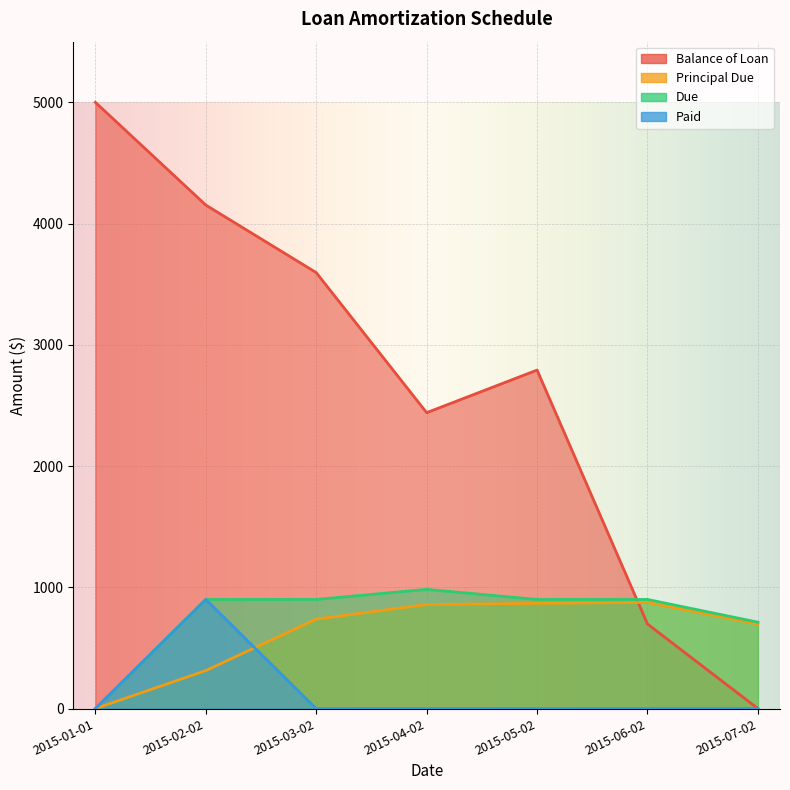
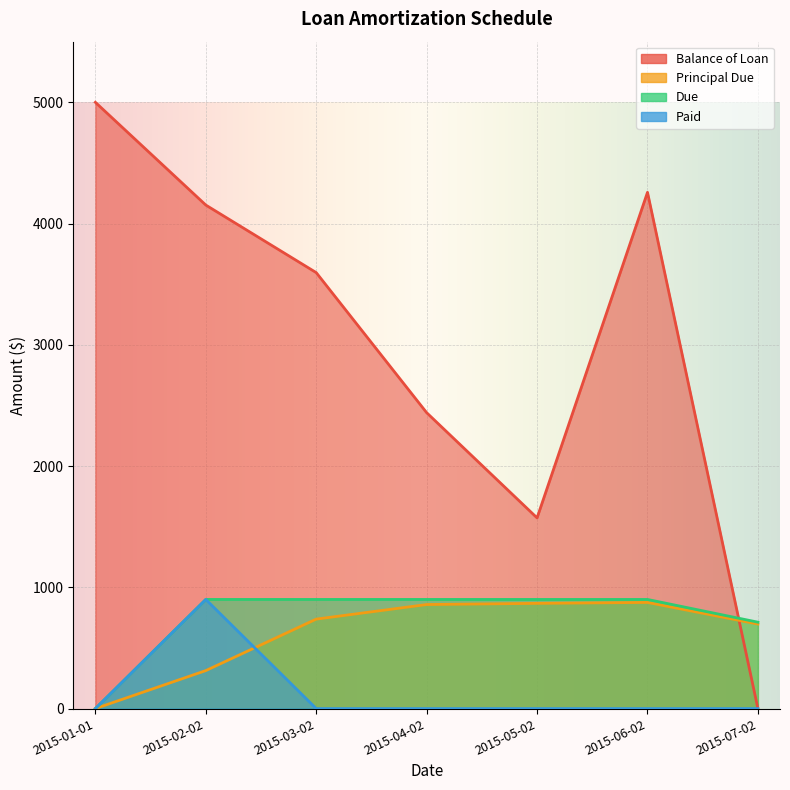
  {
    "Balance of Loan": {
      "2015-01-01": 5000,
      "2015-02-02": 4150,
      "2015-03-02": 3600,
      "2015-04-02": 2440,
-     "2015-05-02": 2790,
-     "2015-06-02": 700
+     "2015-05-02": 1570,
+     "2015-06-02": 4260
    },
    "Principal Due": {
      "2015-02-02": 310,
      "2015-03-02": 740,
      "2015-04-02": 860,
      "2015-05-02": 870,
      "2015-06-02": 880
    },
    "Due": {
      "2015-03-02": 900,
-     "2015-04-02": 980,
+     "2015-04-02": 900,
      "2015-05-02": 900,
      "2015-06-02": 900
    },
    "Paid": {
      "2015-03-02": 0,
      "2015-04-02": 0,
      "2015-05-02": 0,
      "2015-06-02": 0
    }
  }
